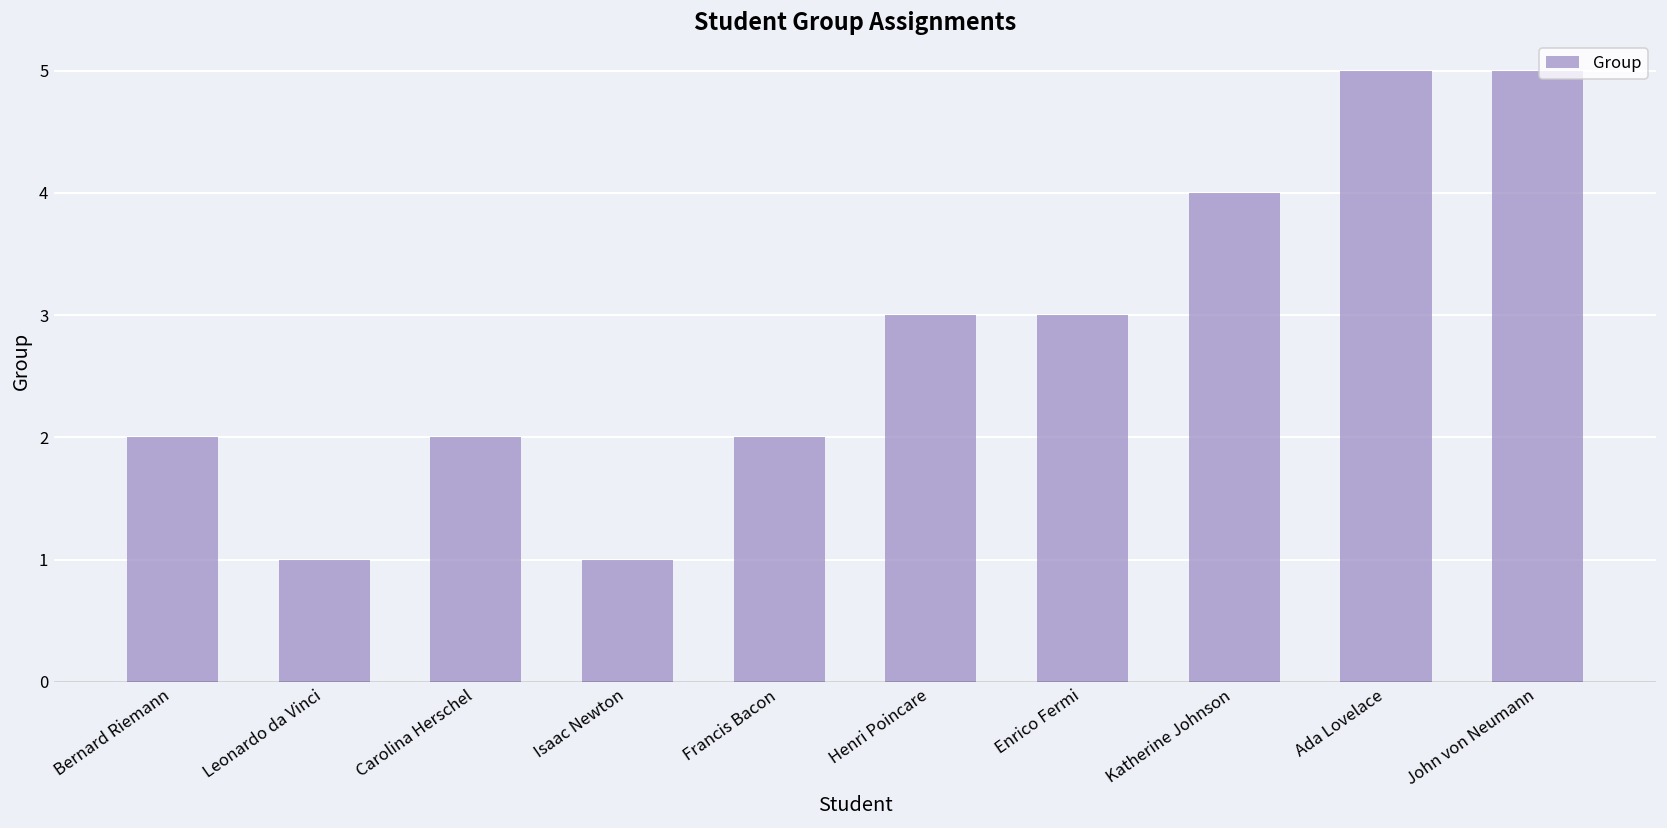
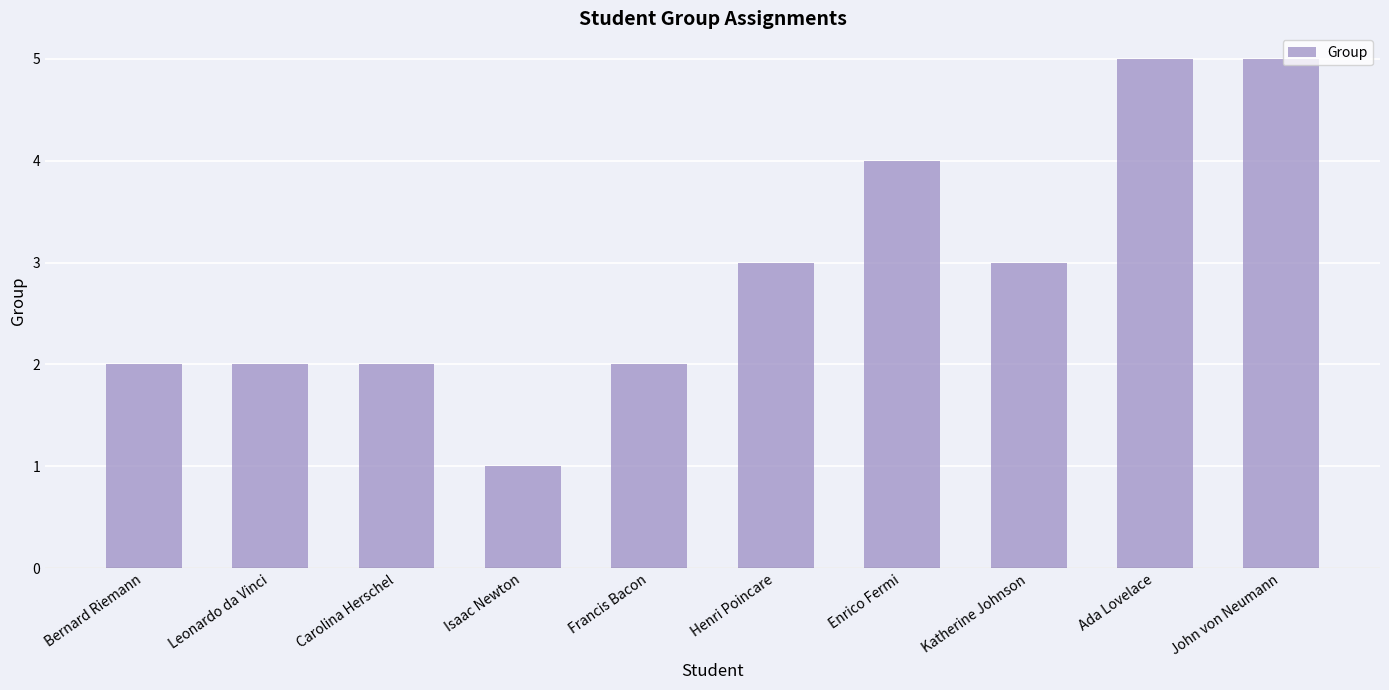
  {
    "Bernard Riemann": 2,
-   "Leonardo da Vinci": 1,
+   "Leonardo da Vinci": 2,
    "Carolina Herschel": 2,
    "Isaac Newton": 1,
    "Francis Bacon": 2,
    "Henri Poincare": 3,
-   "Enrico Fermi": 3,
-   "Katherine Johnson": 4,
+   "Enrico Fermi": 4,
+   "Katherine Johnson": 3,
    "Ada Lovelace": 5,
    "John von Neumann": 5
  }
